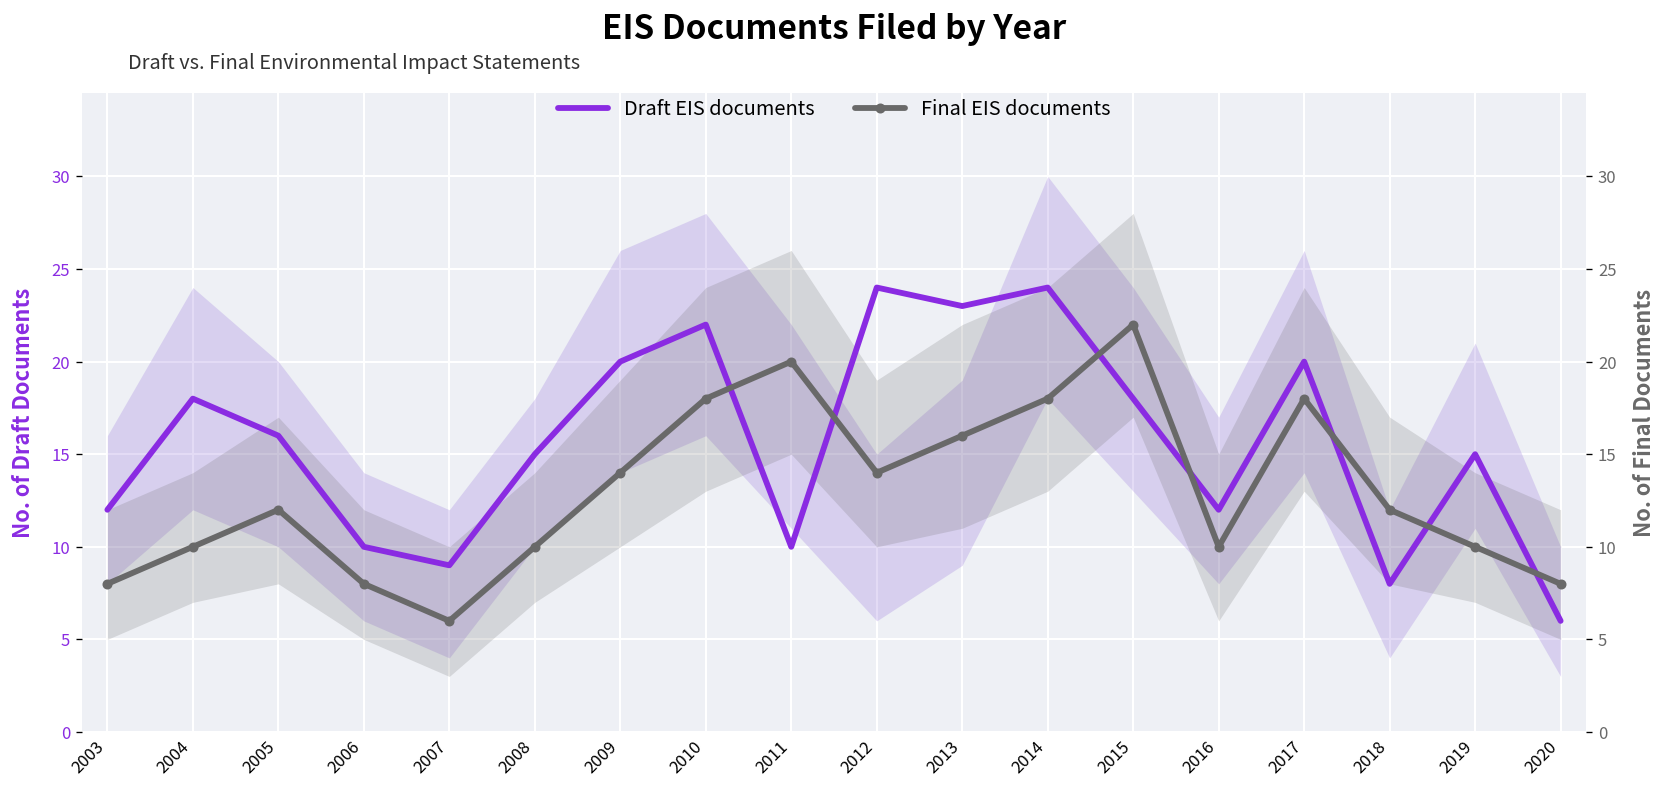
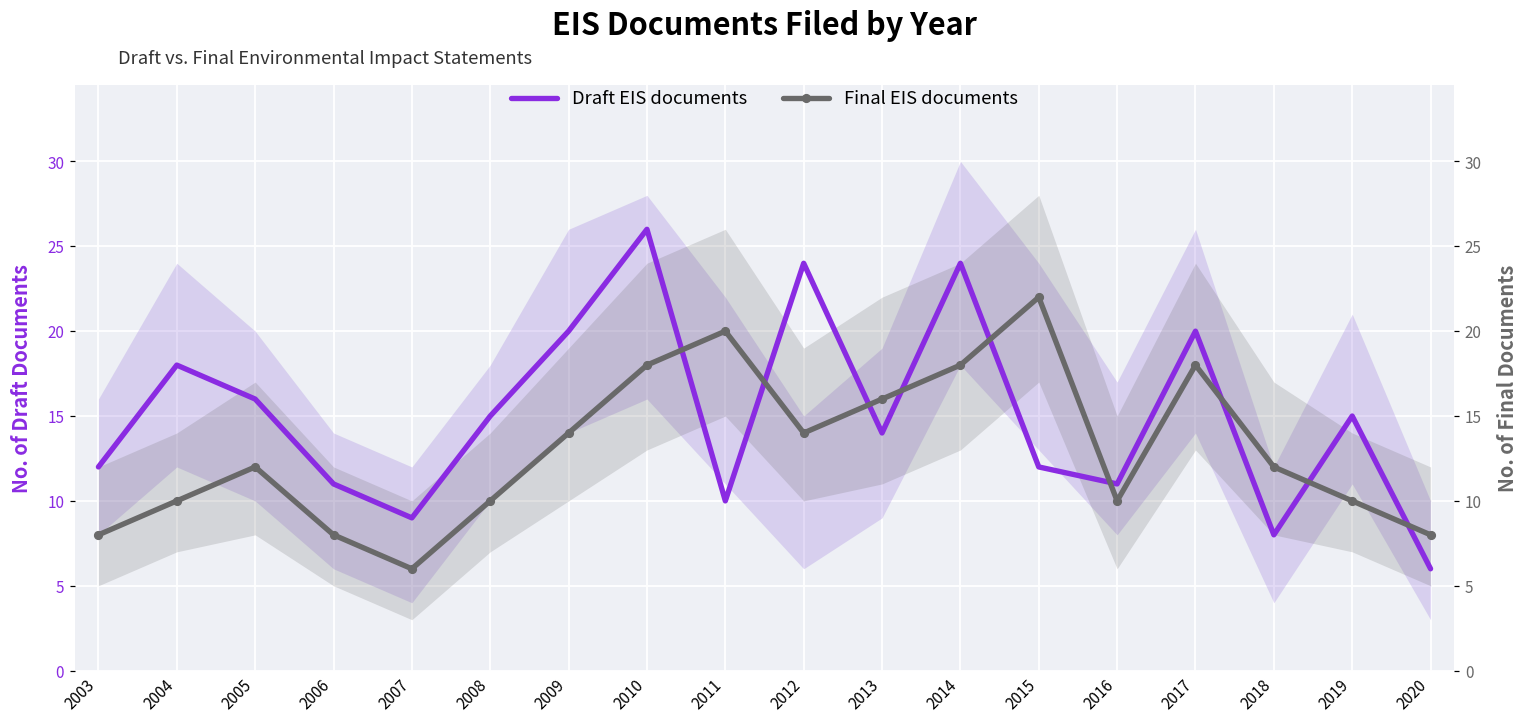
  {
    "Draft EIS documents": {
      "2004": 18,
      "2005": 16,
-     "2006": 10,
+     "2006": 11,
      "2007": 9,
      "2008": 15,
      "2009": 20,
-     "2010": 22,
+     "2010": 26,
      "2011": 10,
      "2012": 24,
-     "2013": 23,
-     "2015": 18,
-     "2016": 12,
+     "2013": 14,
+     "2015": 12,
+     "2016": 11,
      "2017": 20,
      "2018": 8,
      "2019": 15,
      "2020": 6
    }
  }
